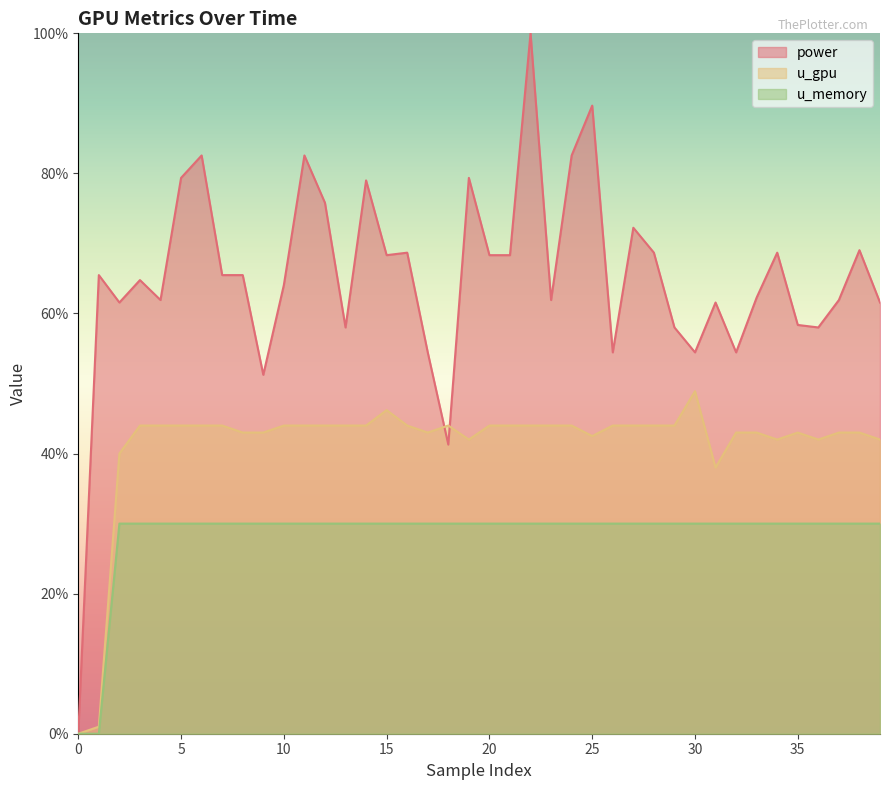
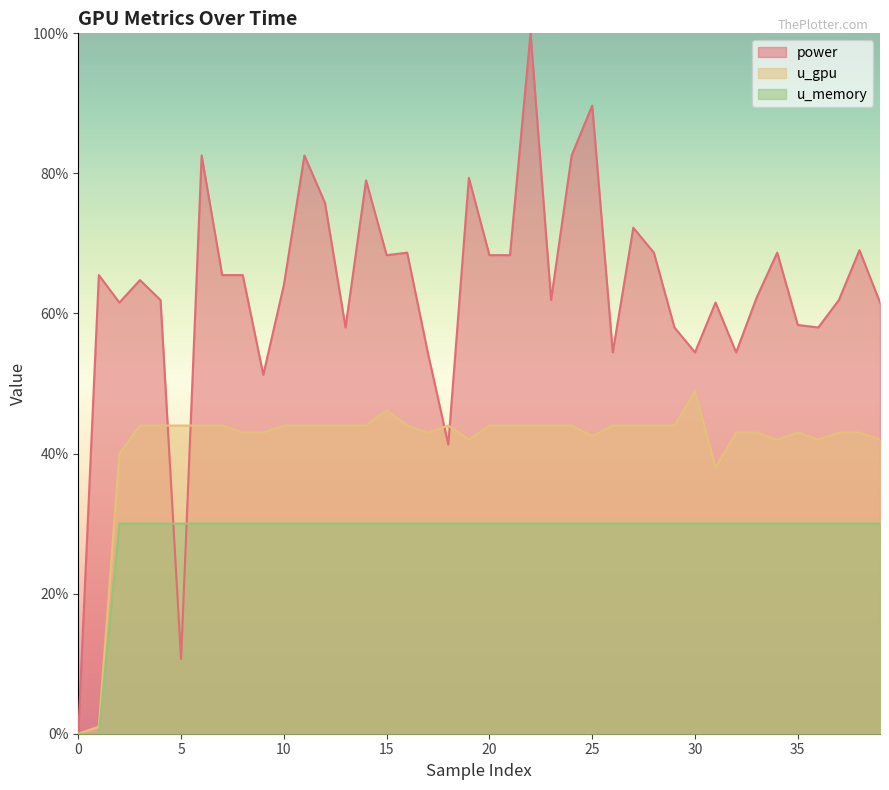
  {
    "power": {
-     "5": "79%",
+     "5": "11%",
      "10": "64%",
      "15": "68%",
      "20": "68%",
      "25": "90%",
      "30": "54%",
      "35": "58%"
    },
    "u_gpu": {
      "5": "44%",
      "10": "44%",
      "15": "46%",
      "20": "44%",
      "25": "43%",
      "30": "49%",
      "35": "43%"
    },
    "u_memory": {
      "5": "30%",
      "10": "30%",
      "15": "30%",
      "20": "30%",
      "25": "30%",
      "30": "30%",
      "35": "30%"
    }
  }
